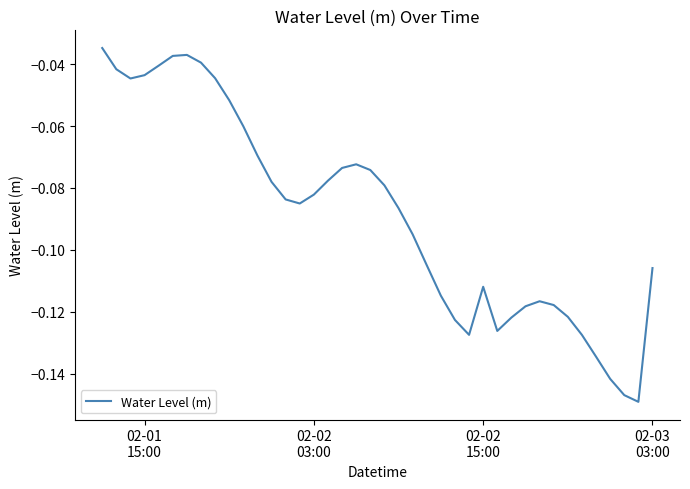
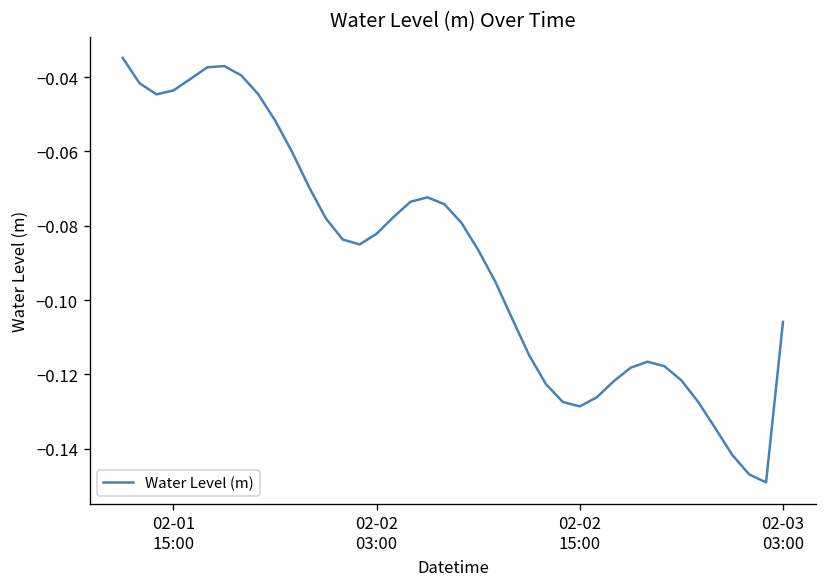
  {
    "02-01 15:00": -0.044,
    "02-02 03:00": -0.082,
-   "02-02 15:00": -0.112,
+   "02-02 15:00": -0.129,
    "02-03 03:00": -0.106
  }
